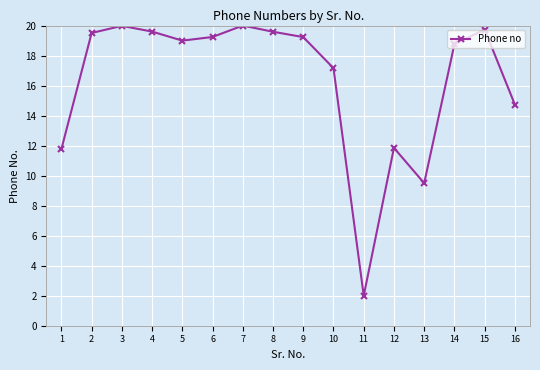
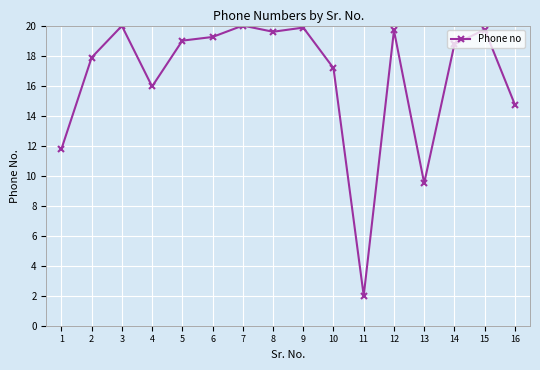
  {
    "1": 11.8,
-   "2": 19.5,
+   "2": 17.9,
    "3": 20.0,
-   "4": 19.6,
+   "4": 15.9,
    "5": 19.0,
    "6": 19.2,
    "7": 20.0,
    "8": 19.6,
-   "9": 19.2,
+   "9": 19.9,
    "10": 17.2,
    "11": 2.0,
-   "12": 11.8,
+   "12": 19.7,
    "13": 9.5,
    "15": 19.7,
    "16": 14.7
  }
